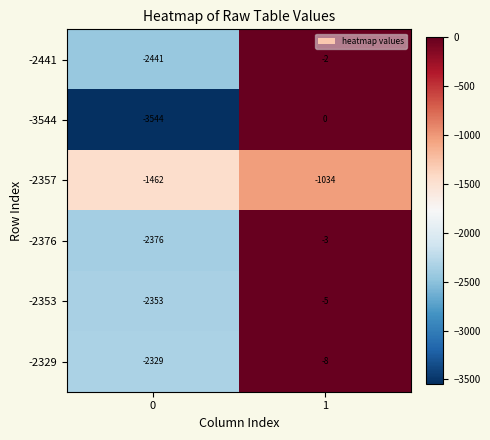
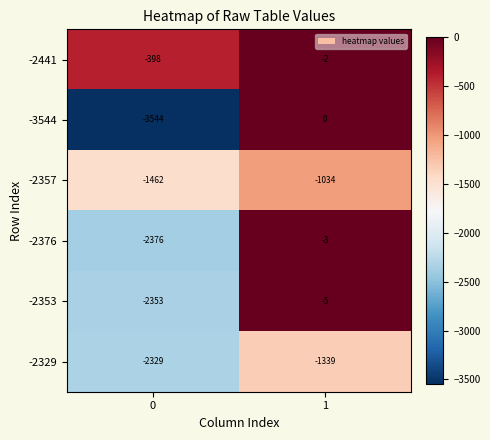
  {
    "-2441": {
-     "0": -2441,
+     "0": -398,
      "1": -2
    },
    "-3544": {
      "0": -3544,
      "1": 0
    },
    "-2357": {
      "0": -1462,
      "1": -1034
    },
    "-2376": {
      "0": -2376,
      "1": -3
    },
    "-2353": {
      "0": -2353,
      "1": -5
    },
    "-2329": {
      "0": -2329,
-     "1": -8
+     "1": -1339
    }
  }
